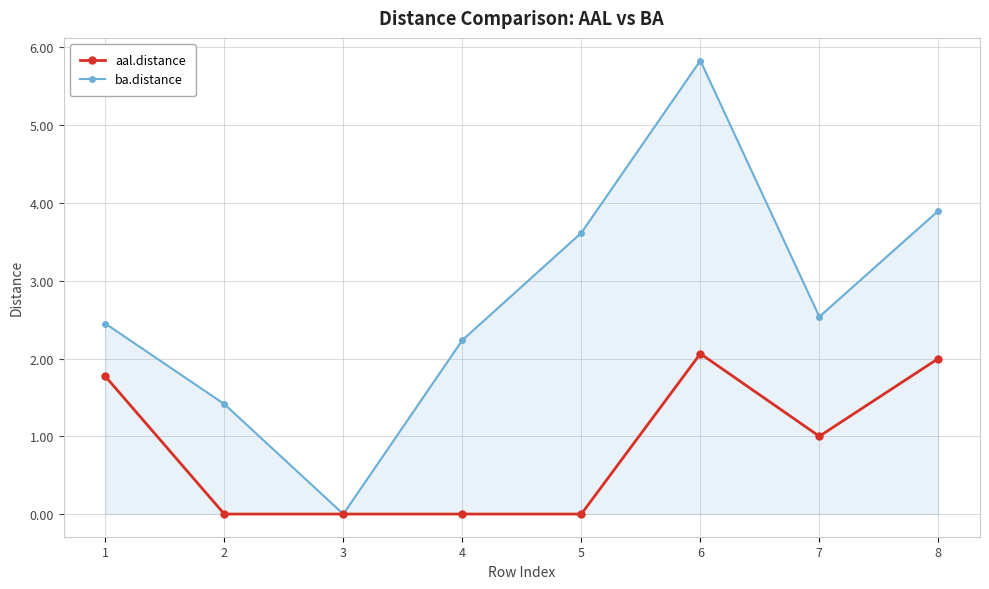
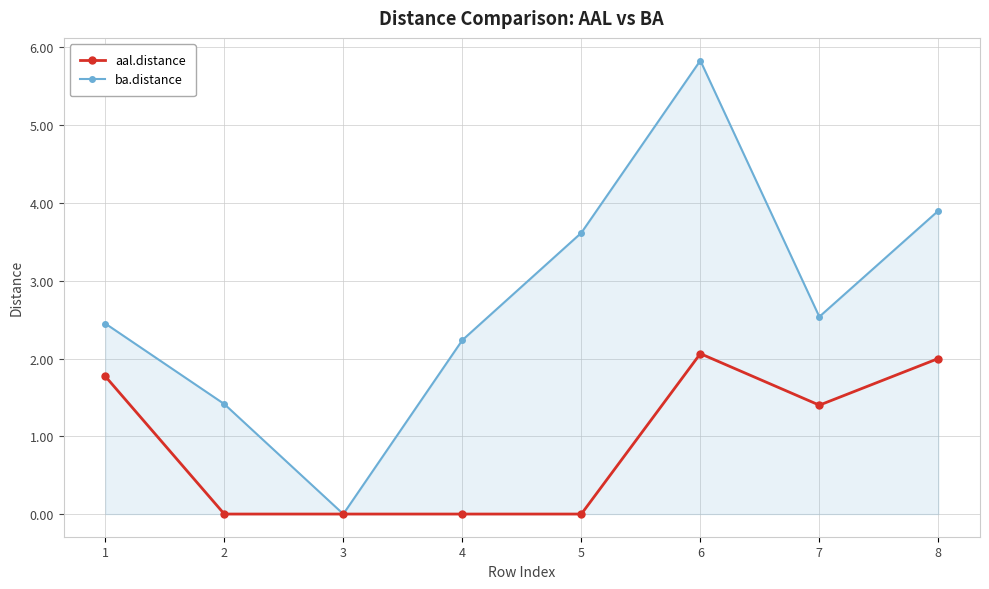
  {
    "aal.distance": {
      "1": 1.8,
      "2": 0.0,
      "4": 0.0,
      "5": 0.0,
      "6": 2.1,
-     "7": 1.0,
+     "7": 1.4,
      "8": 2.0
    },
    "ba.distance": {
      "1": 2.4,
      "2": 1.4,
      "4": 2.2,
      "5": 3.6,
      "6": 5.8,
      "7": 2.5,
      "8": 3.9
    }
  }
